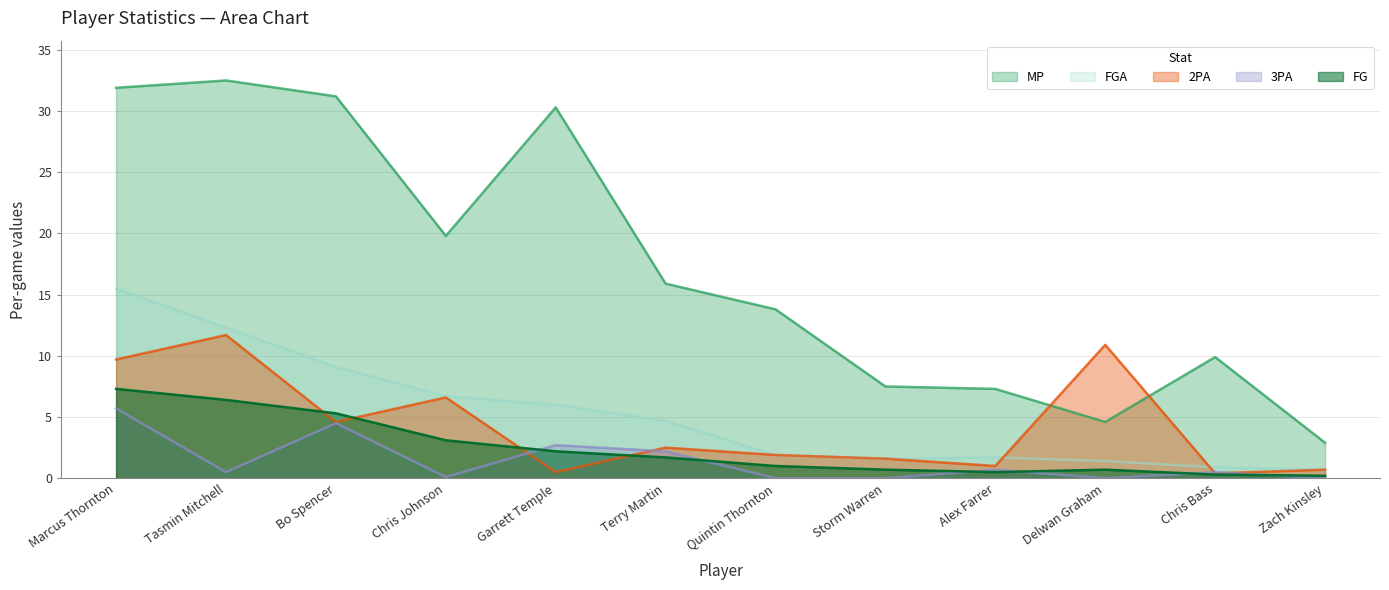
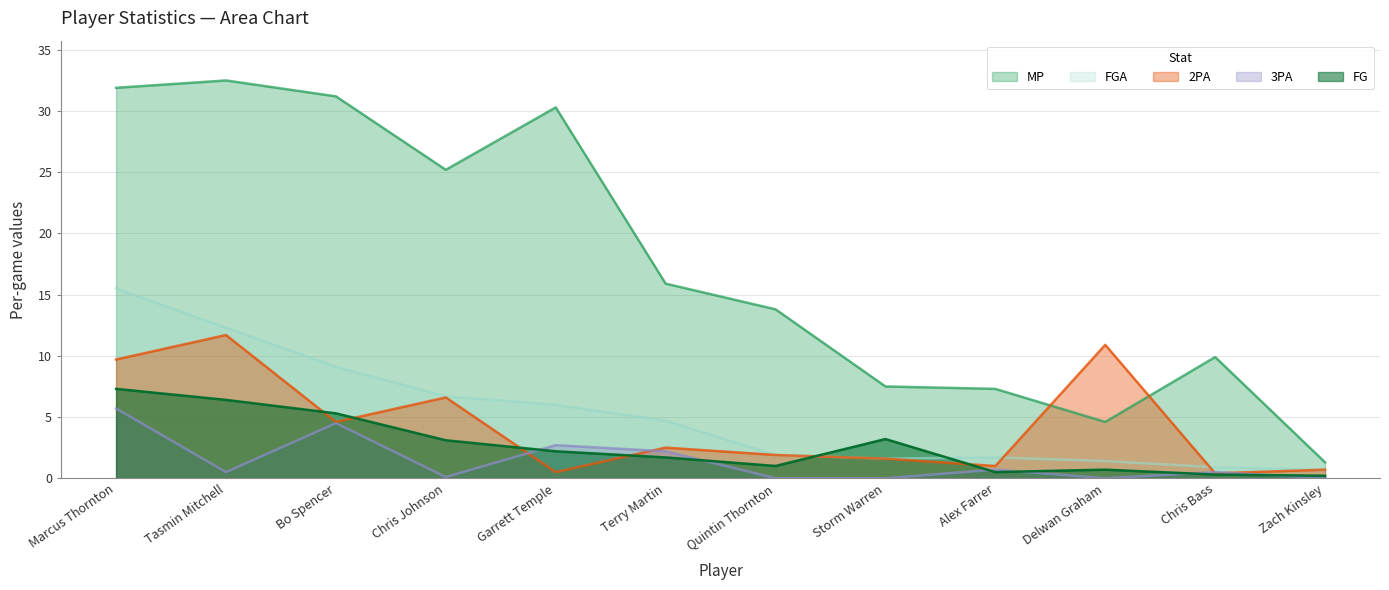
  {
    "MP": {
      "Marcus Thornton": 31.9,
      "Tasmin Mitchell": 32.5,
      "Bo Spencer": 31.2,
-     "Chris Johnson": 19.8,
+     "Chris Johnson": 25.2,
      "Garrett Temple": 30.3,
      "Terry Martin": 15.9,
      "Quintin Thornton": 13.8,
      "Storm Warren": 7.5,
      "Alex Farrer": 7.3,
      "Delwan Graham": 4.6,
      "Chris Bass": 9.9,
-     "Zach Kinsley": 2.9
+     "Zach Kinsley": 1.3
    },
    "2PA": {
      "Marcus Thornton": 9.7,
      "Tasmin Mitchell": 11.7,
      "Garrett Temple": 0.5,
      "Terry Martin": 2.5,
      "Alex Farrer": 1.0,
      "Delwan Graham": 10.9
    },
    "FG": {
      "Marcus Thornton": 7.3,
      "Tasmin Mitchell": 6.4,
      "Bo Spencer": 5.3,
      "Chris Johnson": 3.1,
      "Garrett Temple": 2.2,
      "Terry Martin": 1.7,
      "Quintin Thornton": 1.0,
-     "Storm Warren": 0.7,
+     "Storm Warren": 3.2,
      "Delwan Graham": 0.7
    }
  }
